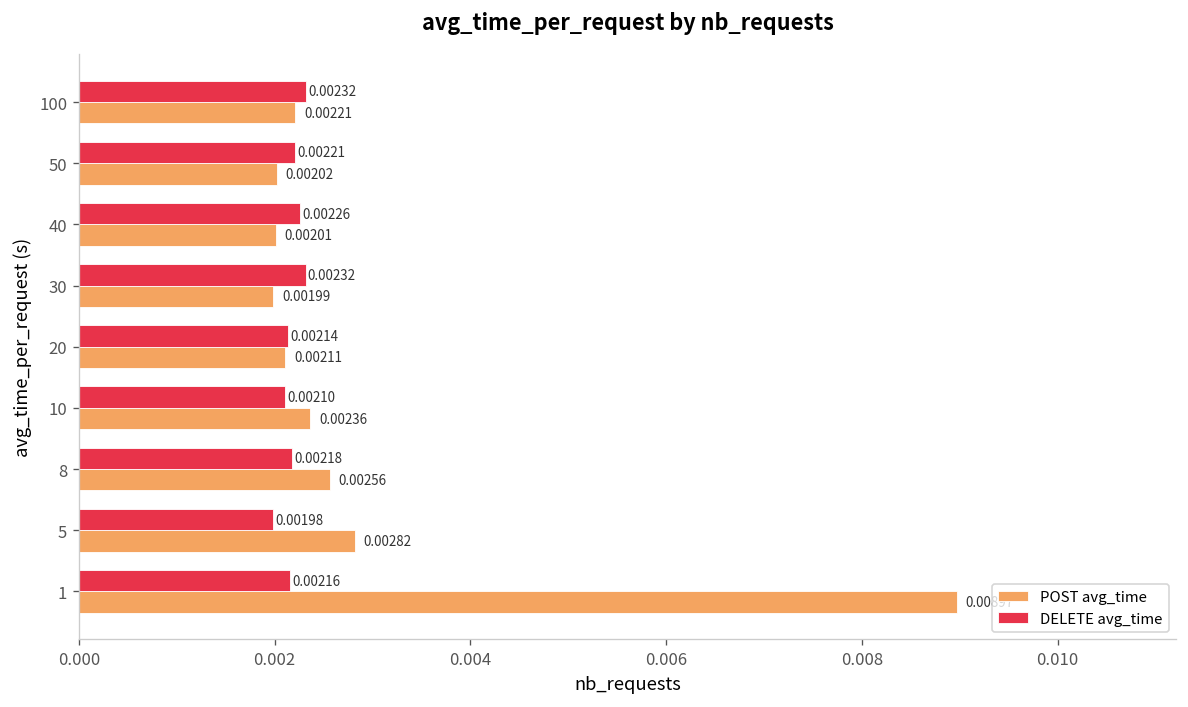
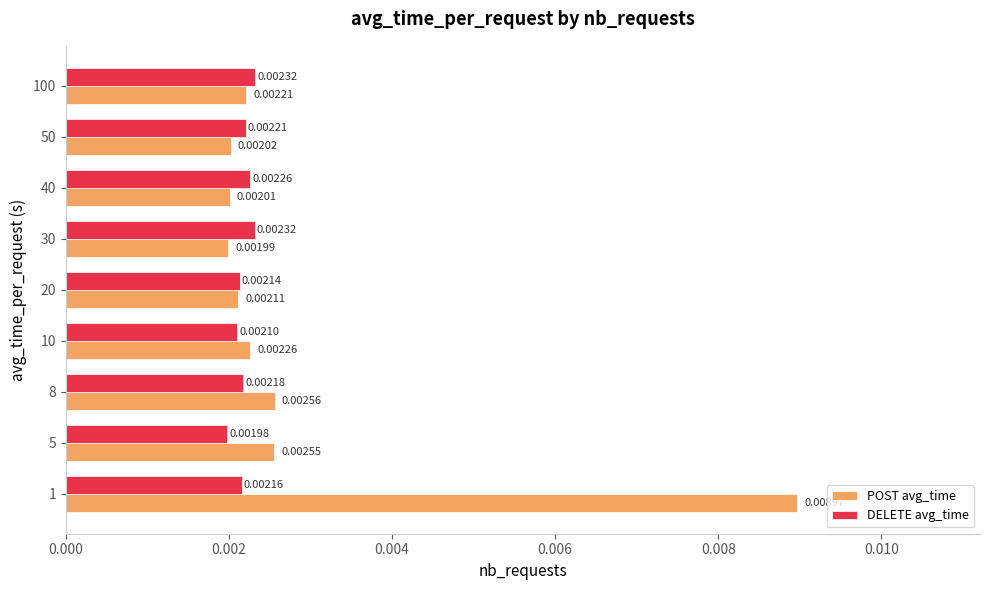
  {
    "POST avg_time": {
      "100": 0.00221,
      "50": 0.00202,
      "40": 0.00201,
      "30": 0.00199,
      "20": 0.00211,
-     "10": 0.00236,
+     "10": 0.00226,
      "8": 0.00256,
-     "5": 0.00282
+     "5": 0.00255
    },
    "DELETE avg_time": {
      "100": 0.00232,
      "50": 0.00221,
      "40": 0.00226,
      "30": 0.00232,
      "20": 0.00214,
      "10": 0.00210,
      "8": 0.00218,
      "5": 0.00198,
      "1": 0.00216
    }
  }
